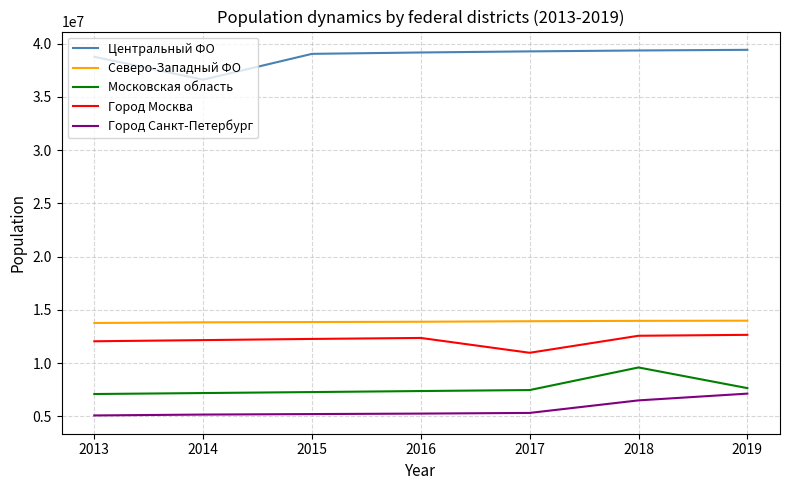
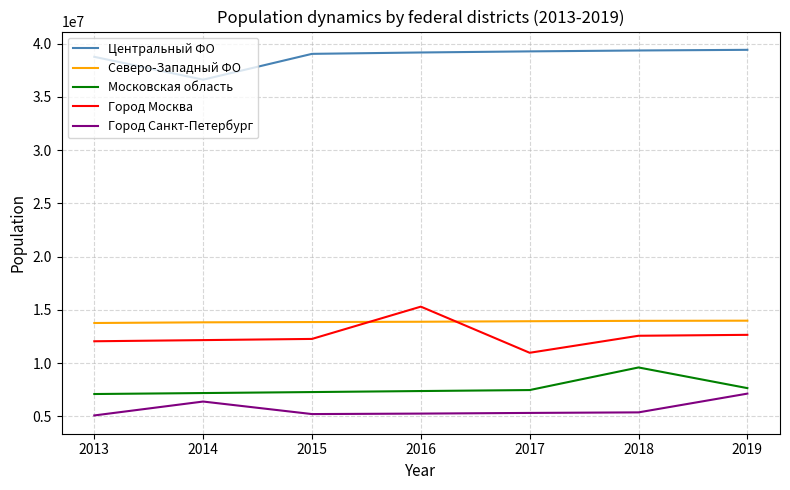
  {
    "Центральный ФО": {
      "2015": 39000000,
      "2016": 39200000,
      "2017": 39300000,
      "2018": 39300000,
      "2019": 39400000
    },
    "Северо-Западный ФО": {
      "2013": 13800000,
      "2014": 13800000,
      "2015": 13800000,
      "2016": 13900000,
      "2017": 13900000,
      "2018": 14000000,
      "2019": 14000000
    },
    "Московская область": {
      "2013": 7100000,
      "2014": 7200000,
      "2015": 7300000,
      "2016": 7400000,
      "2017": 7500000,
      "2018": 9600000,
      "2019": 7600000
    },
    "Город Москва": {
      "2013": 12000000,
      "2014": 12200000,
      "2015": 12300000,
-     "2016": 12400000,
+     "2016": 15300000,
      "2017": 11000000,
      "2018": 12600000,
      "2019": 12600000
    },
    "Город Санкт-Петербург": {
      "2013": 5100000,
-     "2014": 5200000,
+     "2014": 6400000,
      "2015": 5200000,
      "2016": 5300000,
      "2017": 5300000,
-     "2018": 6500000,
+     "2018": 5400000,
      "2019": 7100000
    }
  }
